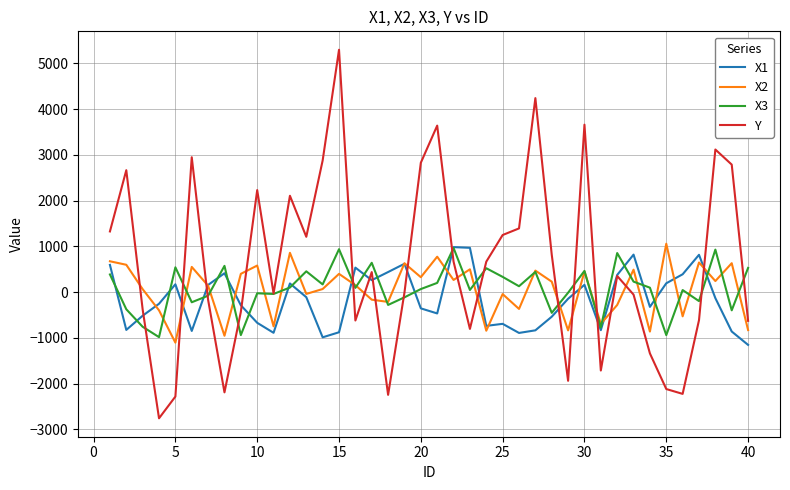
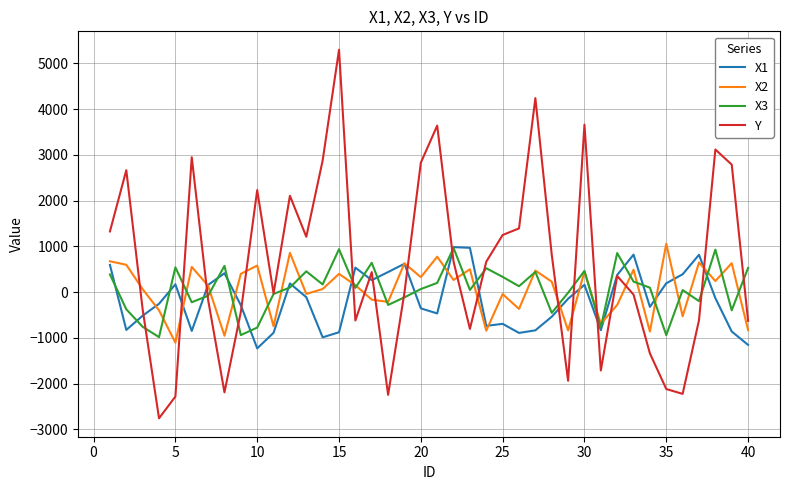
  {
    "X1": {
      "5": 200,
-     "10": -700,
+     "10": -1200,
      "15": -900,
      "20": -400,
      "25": -700,
      "30": 200,
      "35": 200,
      "40": -1200
    },
    "X2": {
      "5": -1100,
      "10": 600,
      "15": 400,
      "20": 300,
      "25": 0,
      "35": 1100,
      "40": -800
    },
    "X3": {
      "5": 500,
-     "10": 0,
+     "10": -800,
      "15": 900,
      "20": 100,
      "25": 300,
      "35": -900,
      "40": 500
    },
    "Y": {
      "5": -2300,
      "10": 2200,
      "15": 5300,
      "20": 2800,
      "25": 1300,
      "30": 3700,
      "35": -2100,
      "40": -600
    }
  }
